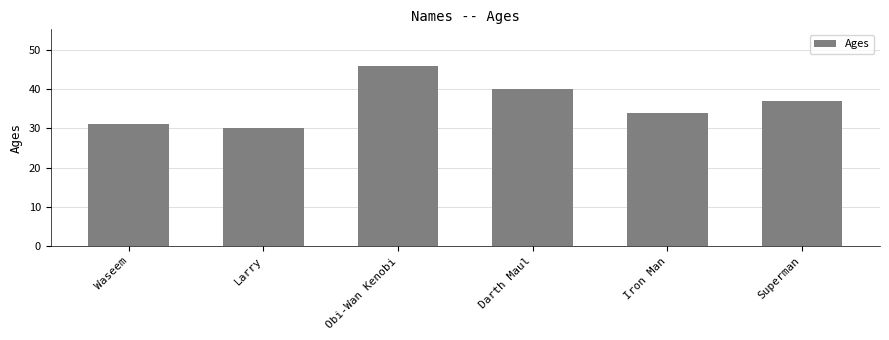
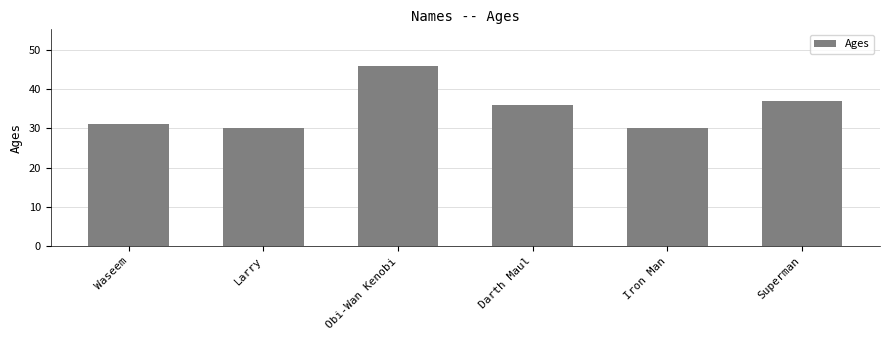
  {
    "Waseem": 31,
    "Larry": 30,
    "Obi-Wan Kenobi": 46,
-   "Darth Maul": 40,
-   "Iron Man": 34,
+   "Darth Maul": 36,
+   "Iron Man": 30,
    "Superman": 37
  }
